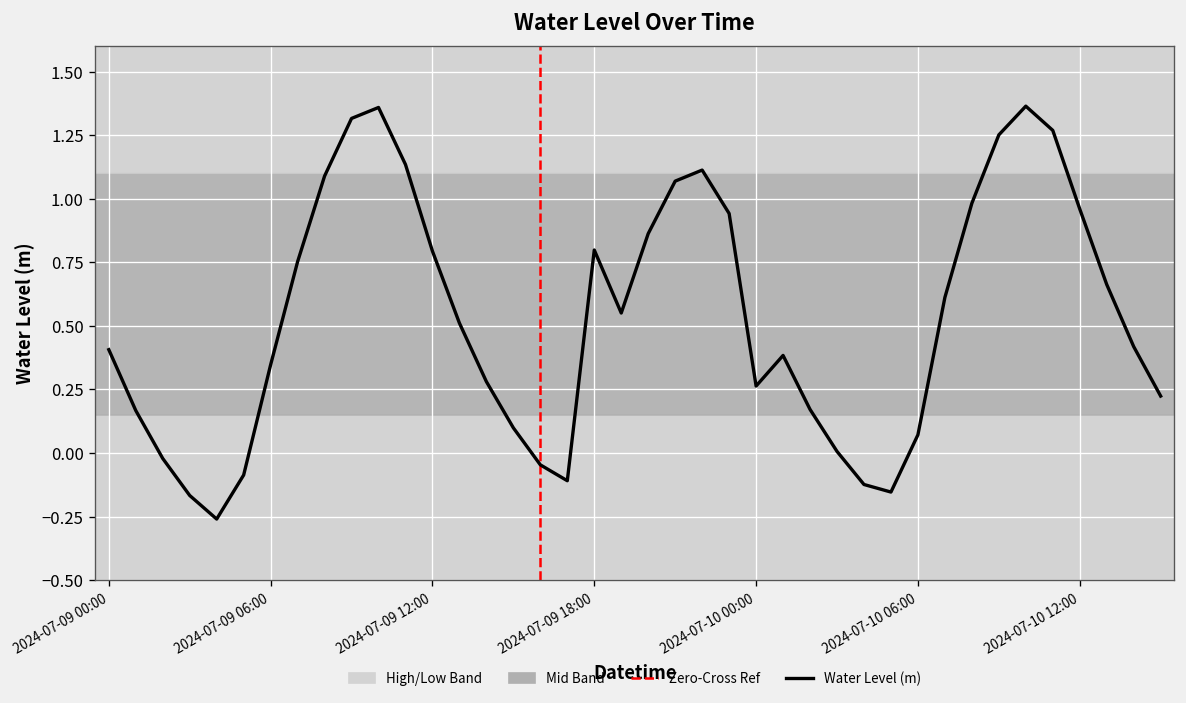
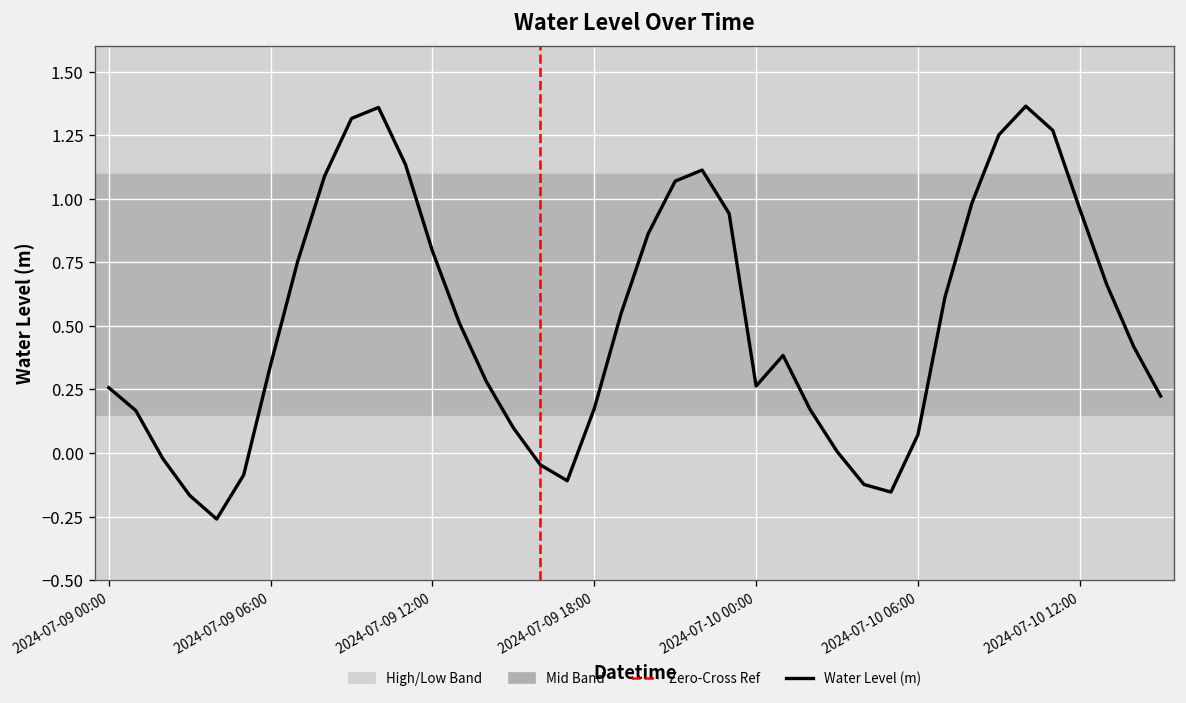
  {
-   "2024-07-09 00:00": 0.41,
+   "2024-07-09 00:00": 0.26,
    "2024-07-09 06:00": 0.35,
    "2024-07-09 12:00": 0.79,
-   "2024-07-09 18:00": 0.80,
+   "2024-07-09 18:00": 0.17,
    "2024-07-10 00:00": 0.26,
    "2024-07-10 06:00": 0.07,
    "2024-07-10 12:00": 0.96
  }
